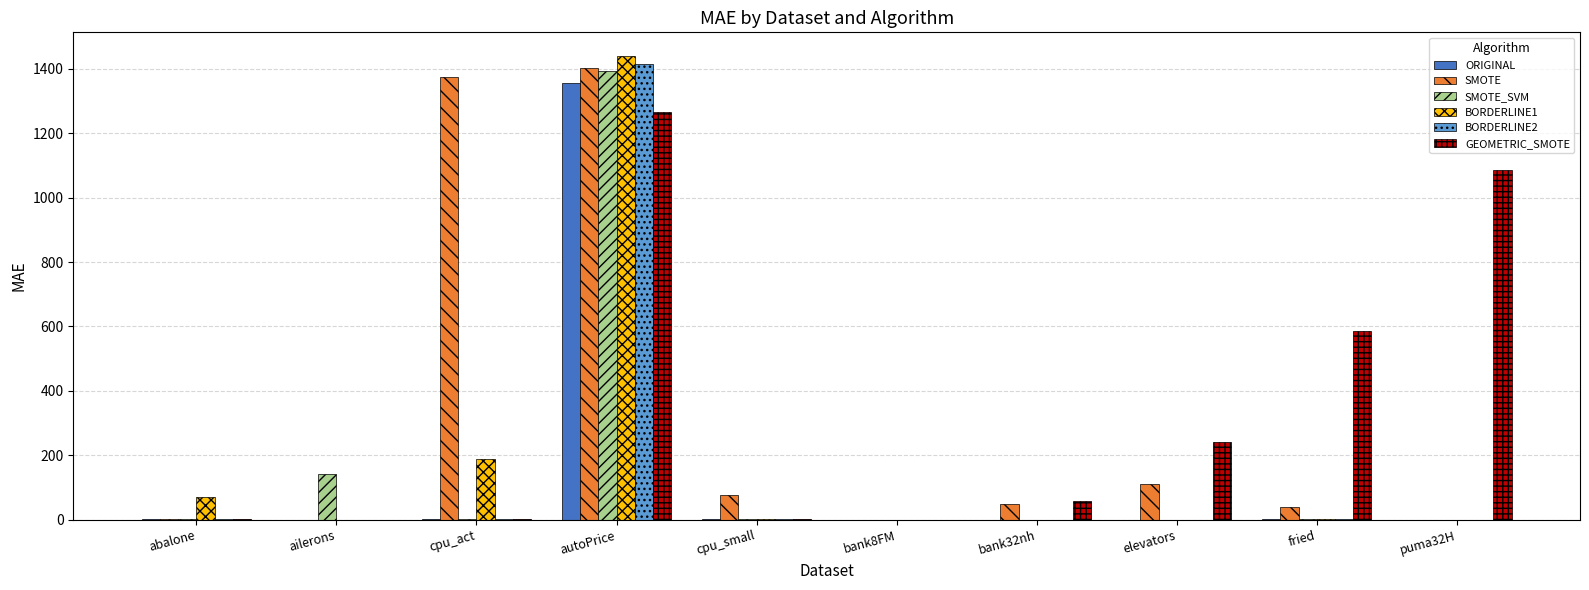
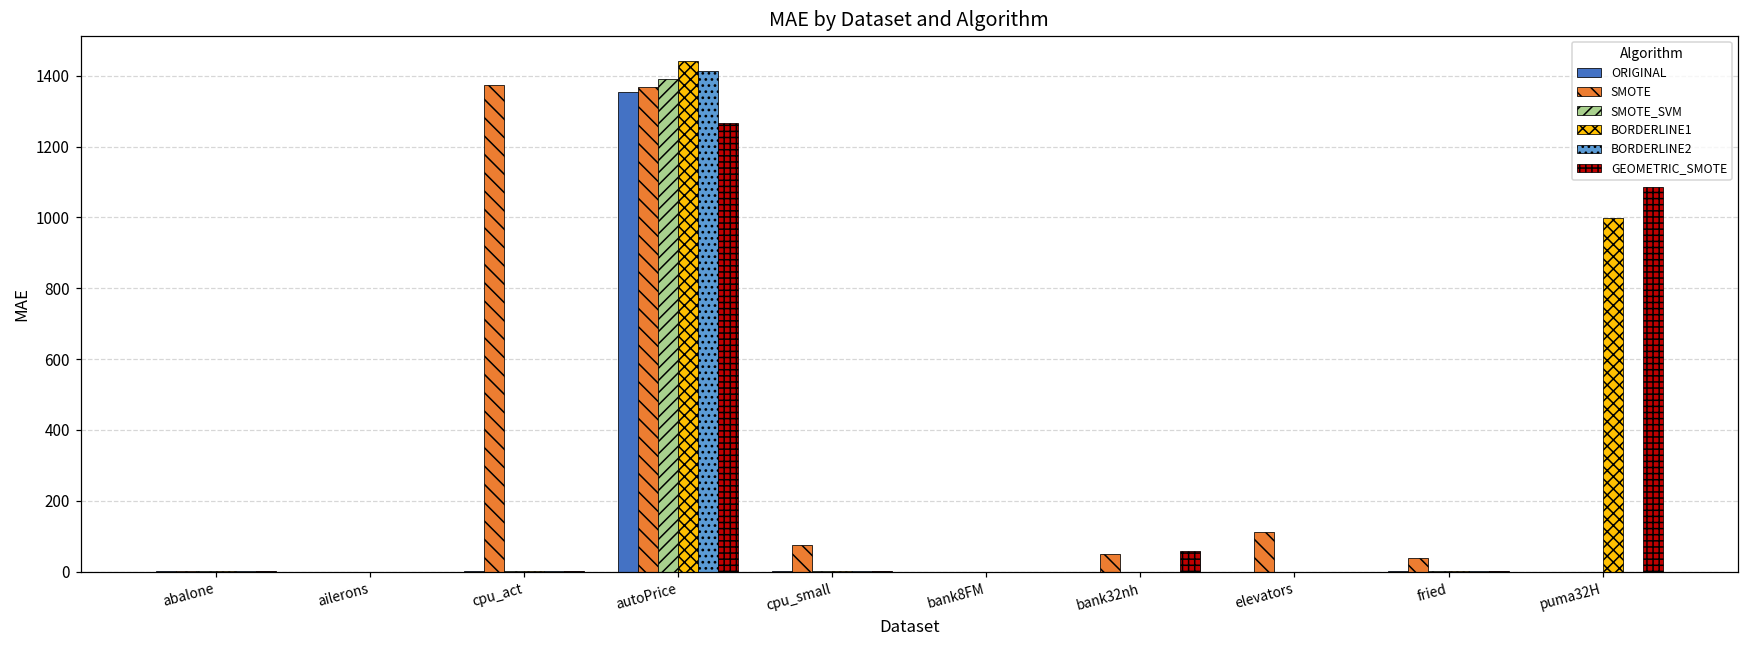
  {
    "SMOTE": {
      "cpu_act": 1370,
-     "autoPrice": 1400,
+     "autoPrice": 1370,
      "cpu_small": 80,
      "bank32nh": 50,
      "elevators": 110,
      "fried": 40
    },
    "SMOTE_SVM": {
-     "ailerons": 140,
+     "ailerons": 0,
      "autoPrice": 1390
    },
    "BORDERLINE1": {
-     "abalone": 70,
-     "cpu_act": 190,
+     "abalone": 0,
+     "cpu_act": 0,
      "autoPrice": 1440,
-     "puma32H": 0
+     "puma32H": 1000
    },
    "GEOMETRIC_SMOTE": {
      "autoPrice": 1270,
      "bank32nh": 60,
-     "elevators": 240,
-     "fried": 590,
+     "elevators": 0,
+     "fried": 0,
      "puma32H": 1090
    }
  }
